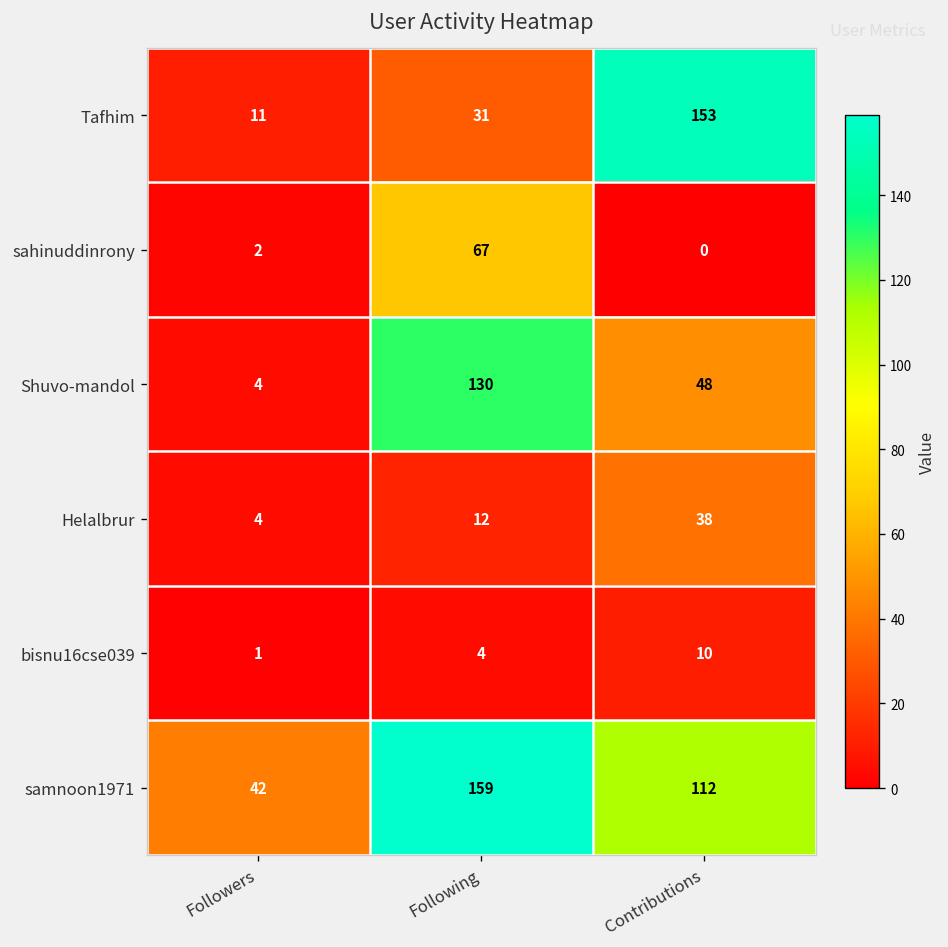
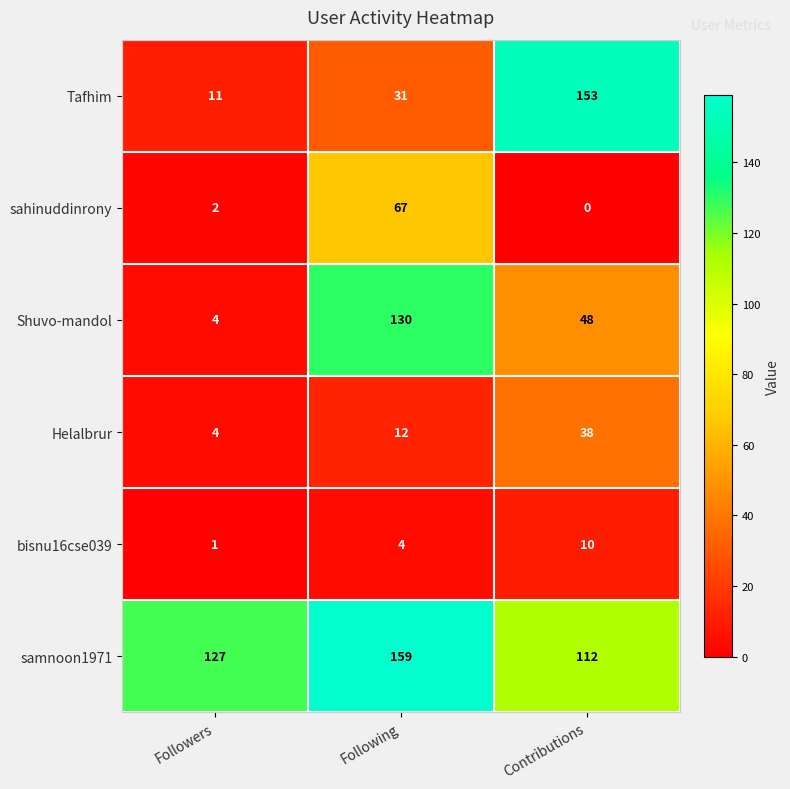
  {
    "Tafhim": {
      "Followers": 11,
      "Following": 31,
      "Contributions": 153
    },
    "sahinuddinrony": {
      "Followers": 2,
      "Following": 67,
      "Contributions": 0
    },
    "Shuvo-mandol": {
      "Followers": 4,
      "Following": 130,
      "Contributions": 48
    },
    "Helalbrur": {
      "Followers": 4,
      "Following": 12,
      "Contributions": 38
    },
    "bisnu16cse039": {
      "Followers": 1,
      "Following": 4,
      "Contributions": 10
    },
    "samnoon1971": {
-     "Followers": 42,
+     "Followers": 127,
      "Following": 159,
      "Contributions": 112
    }
  }
